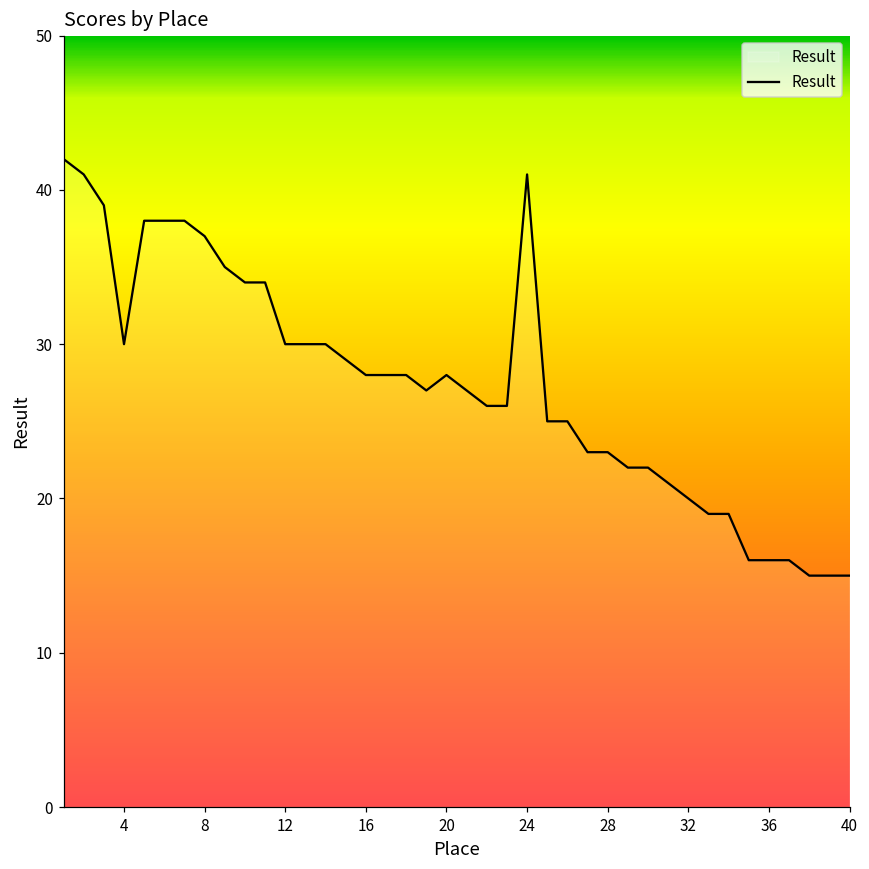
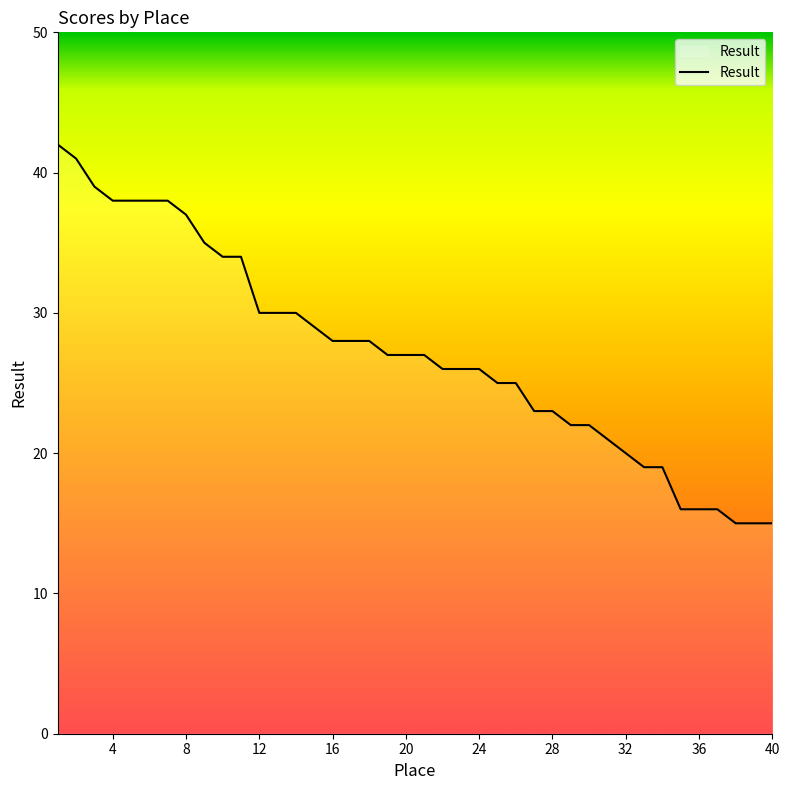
  {
-   "4": 30,
+   "4": 38,
    "8": 37,
    "12": 30,
    "16": 28,
-   "20": 28,
-   "24": 41,
+   "20": 27,
+   "24": 26,
    "28": 23,
    "32": 20,
    "36": 16,
    "40": 15
  }
